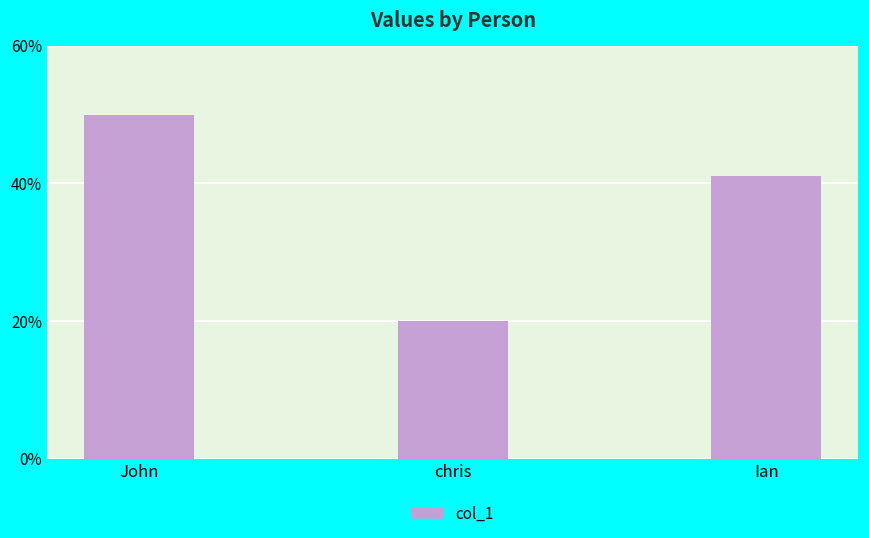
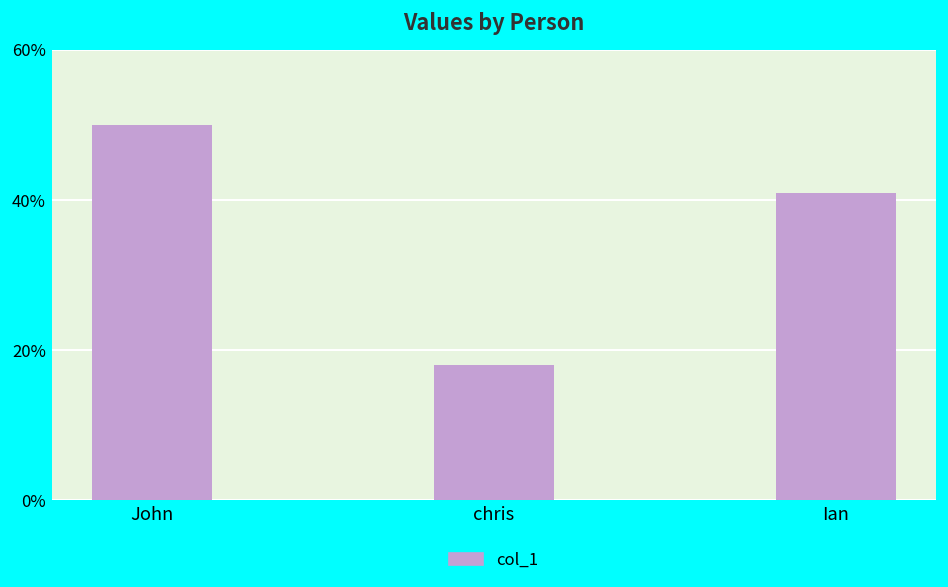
  {
    "John": "50%",
-   "chris": "20%",
+   "chris": "18%",
    "Ian": "41%"
  }
